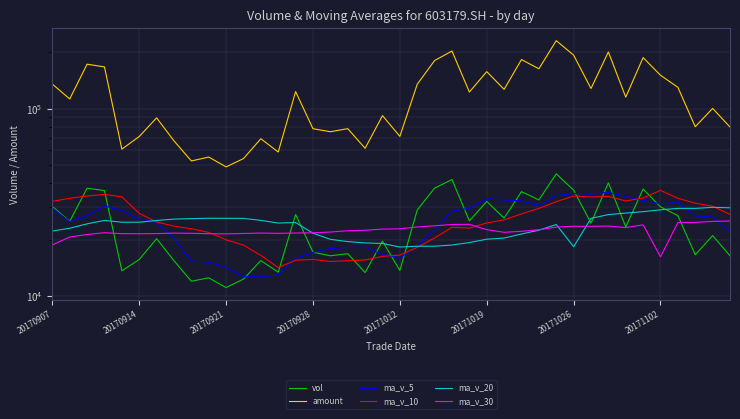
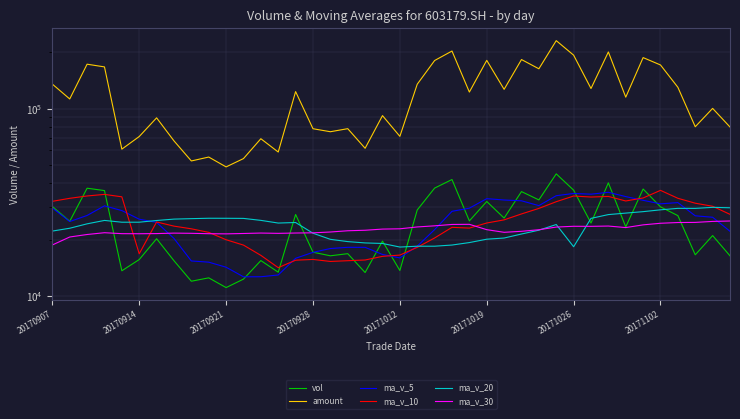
  {
    "vol": {
      "20170914": 16000,
      "20170921": 11000,
      "20171012": 14000,
      "20171019": 32000,
      "20171026": 37000,
      "20171102": 30000
    },
    "amount": {
      "20170907": 140000,
      "20170914": 71000,
      "20170921": 49000,
      "20170928": 78000,
      "20171012": 71000,
-     "20171019": 160000,
+     "20171019": 180000,
      "20171026": 190000,
-     "20171102": 150000
+     "20171102": 170000
    },
    "ma_v_5": {
      "20170914": 26000,
      "20170921": 14000,
      "20171012": 16000,
      "20171019": 33000,
      "20171026": 35000,
      "20171102": 31000
    },
    "ma_v_10": {
      "20170907": 32000,
-     "20170914": 28000,
+     "20170914": 17000,
      "20170921": 20000,
      "20170928": 16000,
      "20171012": 17000,
      "20171019": 25000,
      "20171026": 34000,
      "20171102": 37000
    },
    "ma_v_20": {
      "20170907": 22000,
      "20170914": 25000,
      "20170921": 26000,
      "20171012": 18000,
      "20171019": 20000,
      "20171026": 18000,
      "20171102": 29000
    },
    "ma_v_30": {
      "20170907": 19000,
      "20170914": 22000,
      "20170921": 22000,
      "20171012": 23000,
      "20171019": 23000,
      "20171026": 24000,
-     "20171102": 16000
+     "20171102": 25000
    }
  }
